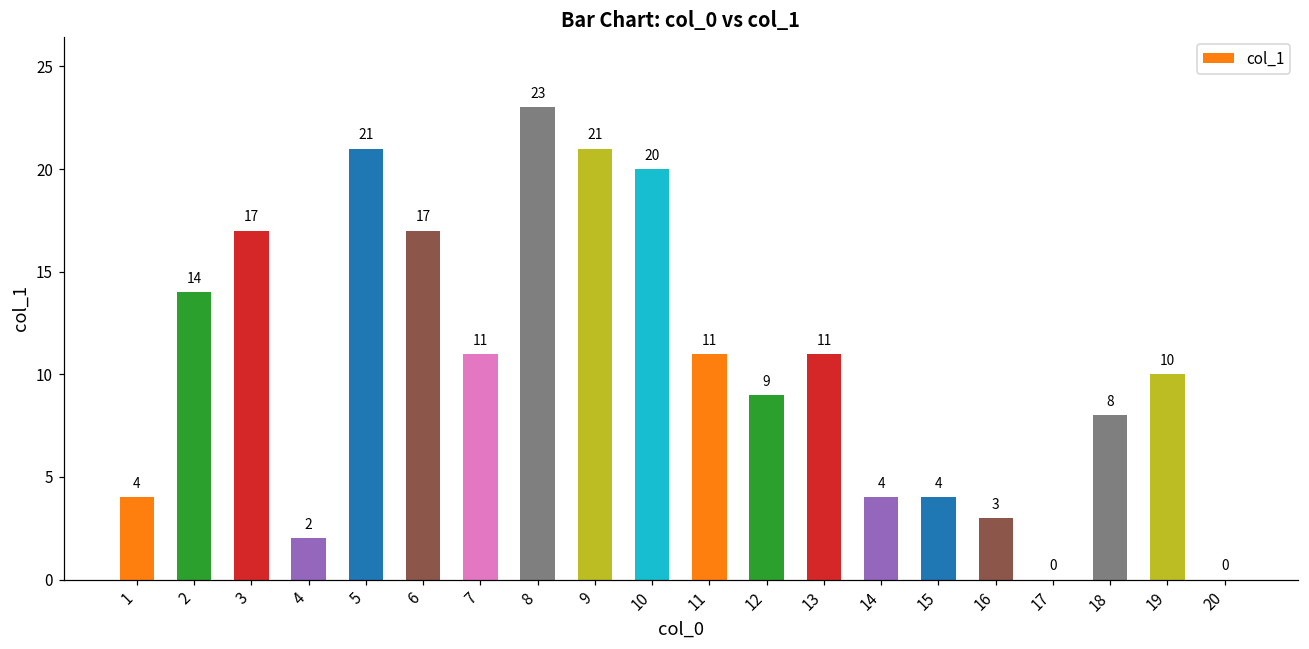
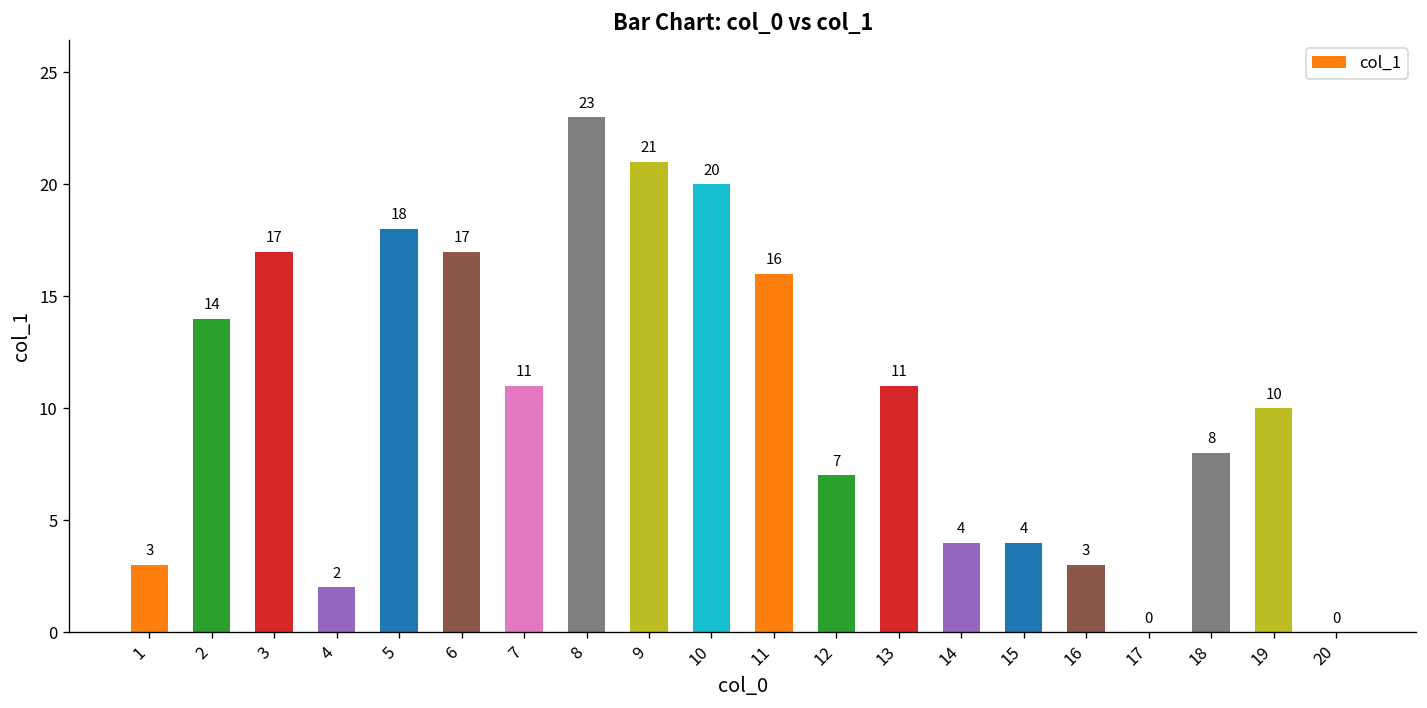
  {
-   "1": 4,
+   "1": 3,
    "2": 14,
    "3": 17,
    "4": 2,
-   "5": 21,
+   "5": 18,
    "6": 17,
    "7": 11,
    "8": 23,
    "9": 21,
    "10": 20,
-   "11": 11,
-   "12": 9,
+   "11": 16,
+   "12": 7,
    "13": 11,
    "14": 4,
    "15": 4,
    "16": 3,
    "17": 0,
    "18": 8,
    "19": 10,
    "20": 0
  }
